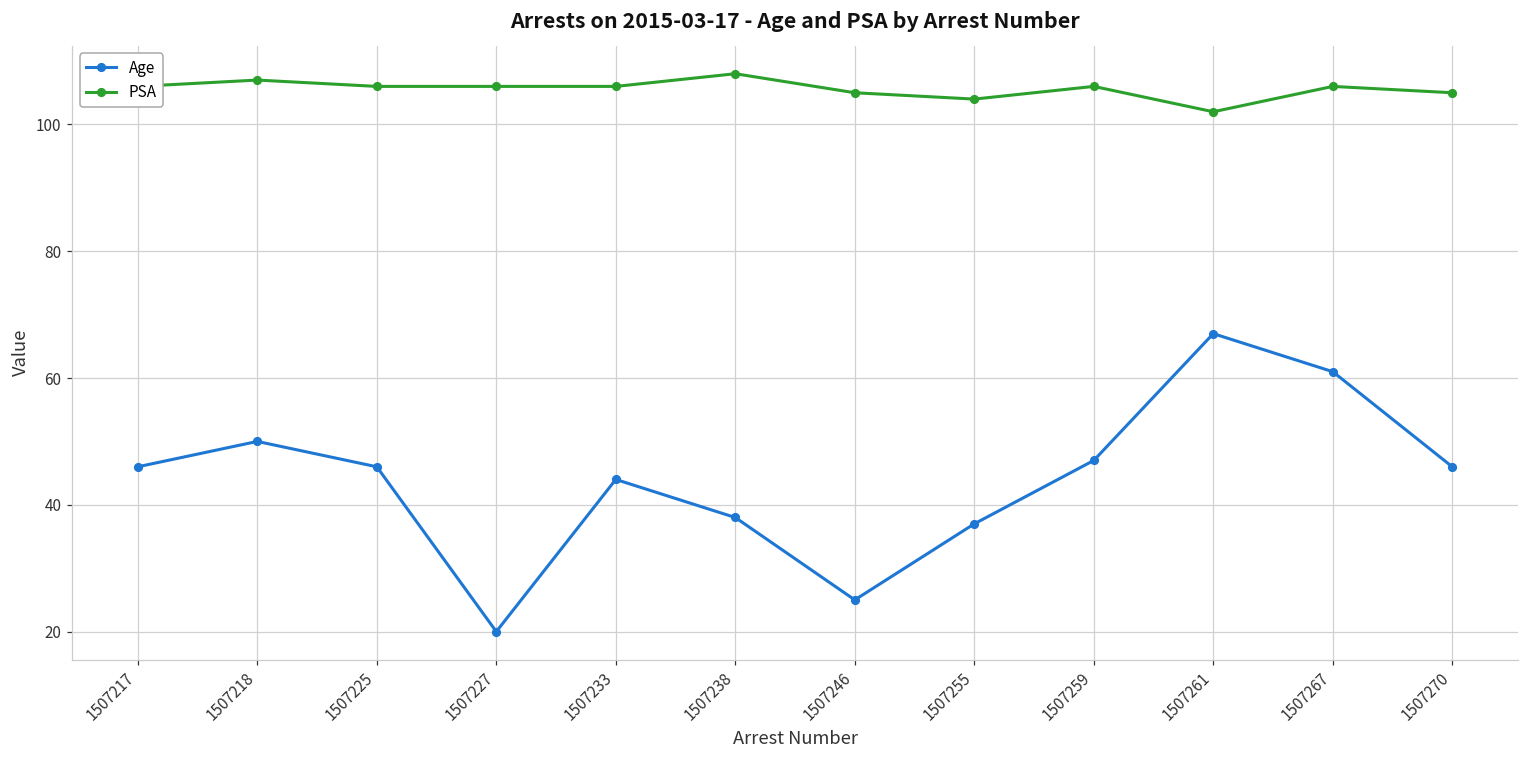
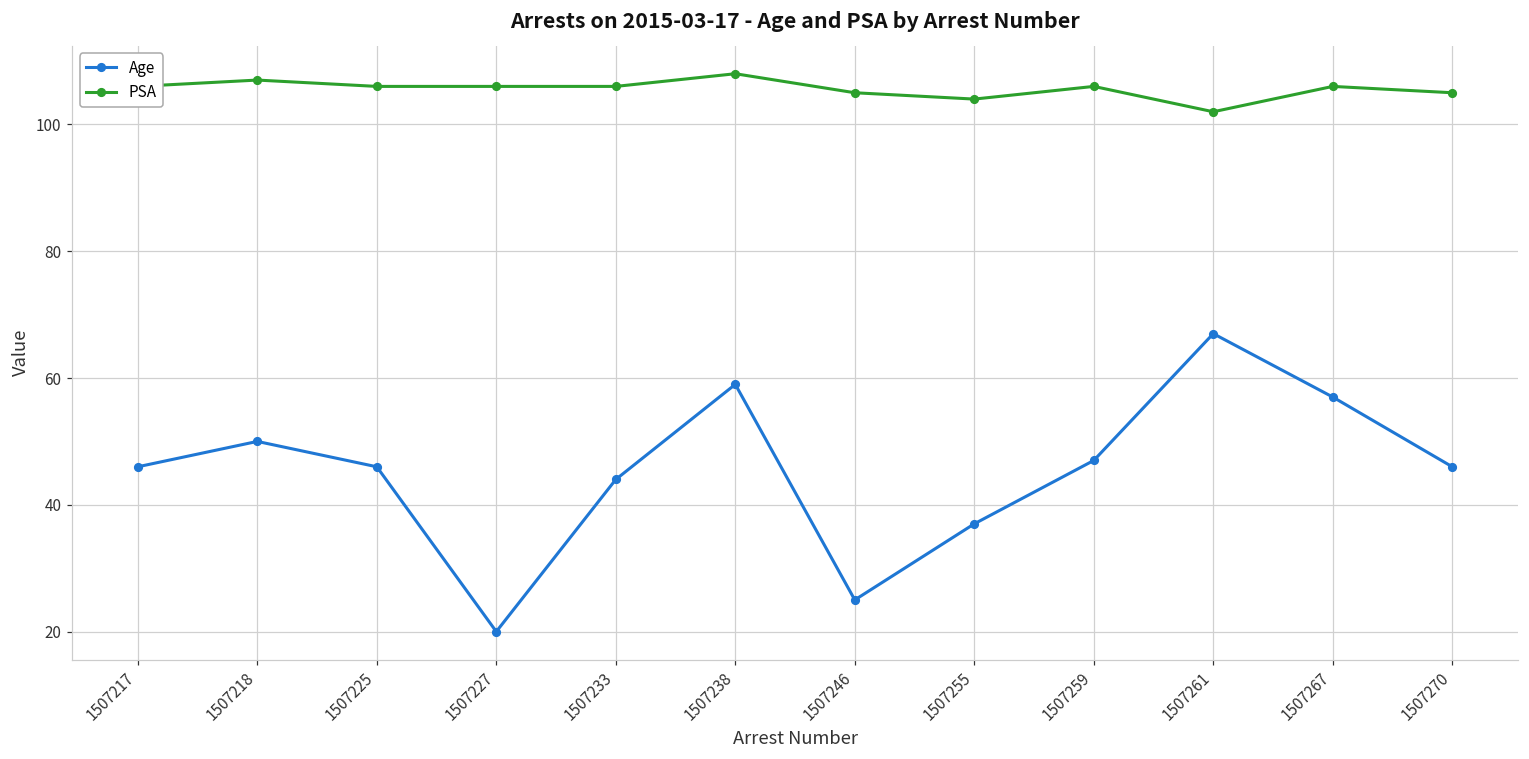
  {
    "Age": {
      "1507217": 46,
      "1507218": 50,
      "1507225": 46,
      "1507227": 20,
      "1507233": 44,
-     "1507238": 38,
+     "1507238": 59,
      "1507246": 25,
      "1507255": 37,
      "1507259": 47,
      "1507261": 67,
-     "1507267": 61,
+     "1507267": 57,
      "1507270": 46
    },
    "PSA": {
      "1507218": 107,
      "1507225": 106,
      "1507227": 106,
      "1507233": 106,
      "1507238": 108,
      "1507246": 105,
      "1507255": 104,
      "1507259": 106,
      "1507261": 102,
      "1507267": 106,
      "1507270": 105
    }
  }
